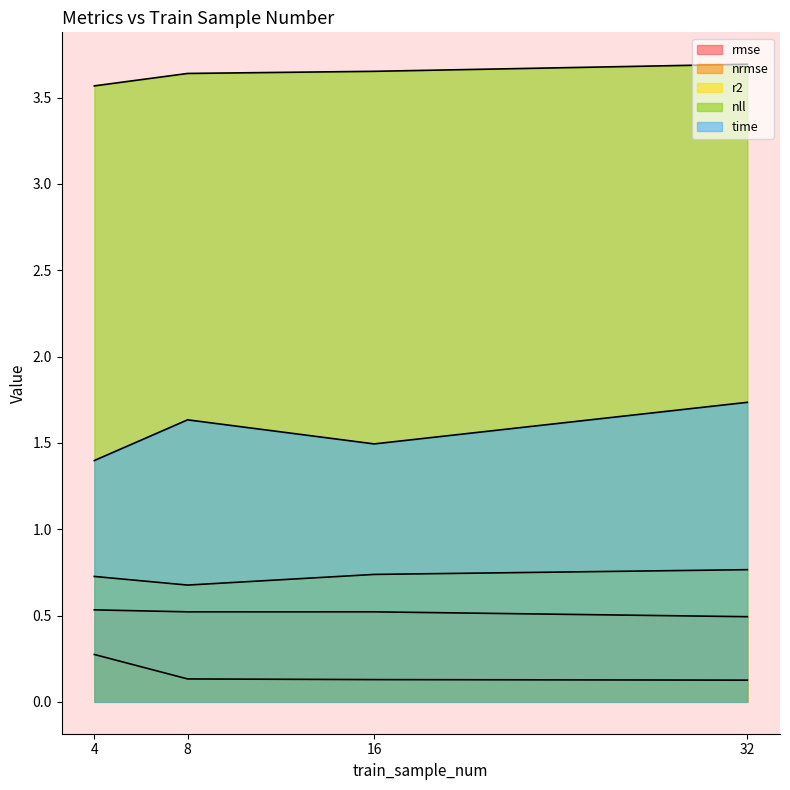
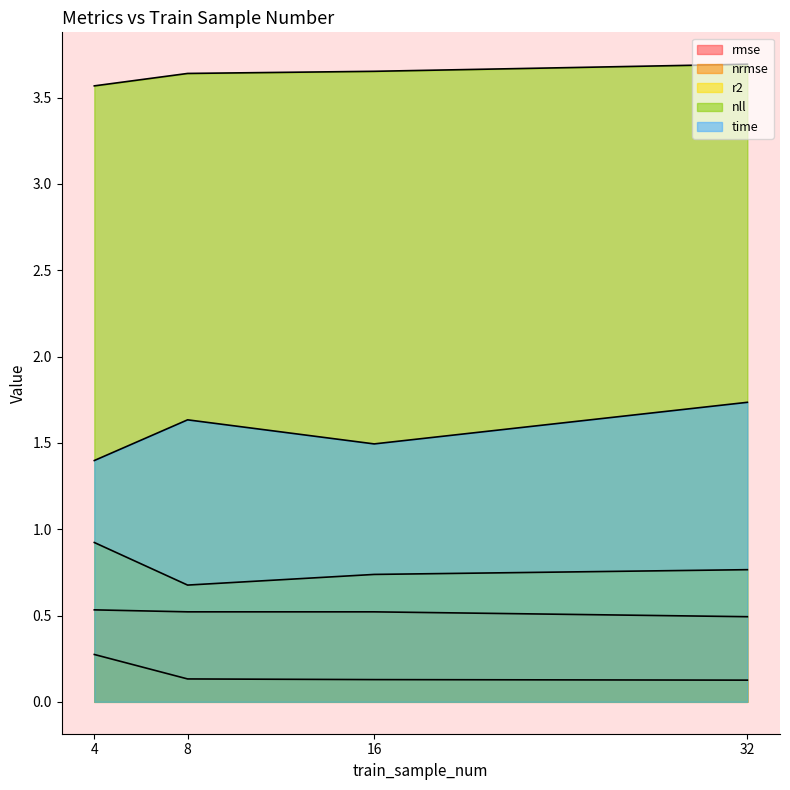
  {
    "rmse": {
      "4": 0.53,
      "8": 0.52,
      "16": 0.52,
      "32": 0.49
    },
    "nrmse": {
      "4": 0.27,
      "8": 0.13,
      "16": 0.13,
      "32": 0.13
    },
    "r2": {
-     "4": 0.73,
+     "4": 0.92,
      "8": 0.68,
      "16": 0.74,
      "32": 0.77
    },
    "nll": {
      "4": 3.57,
      "8": 3.64,
      "16": 3.65
    },
    "time": {
      "4": 1.40,
      "8": 1.63,
      "16": 1.49,
      "32": 1.73
    }
  }
